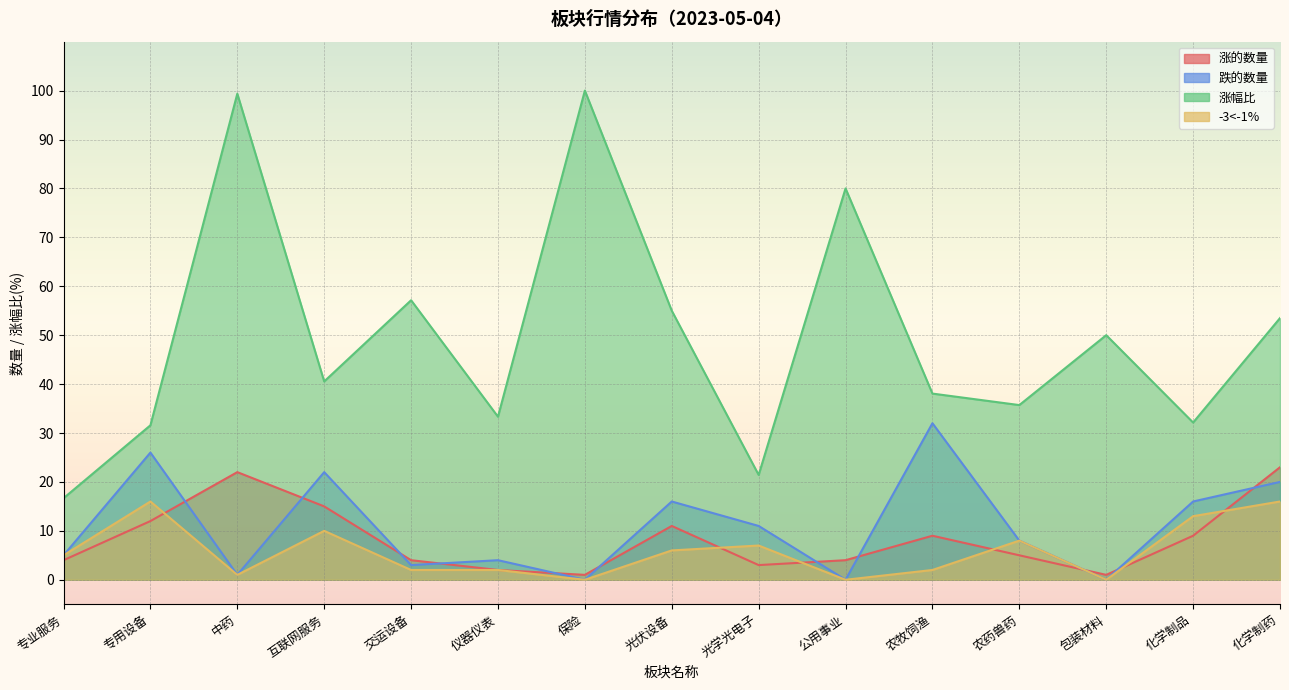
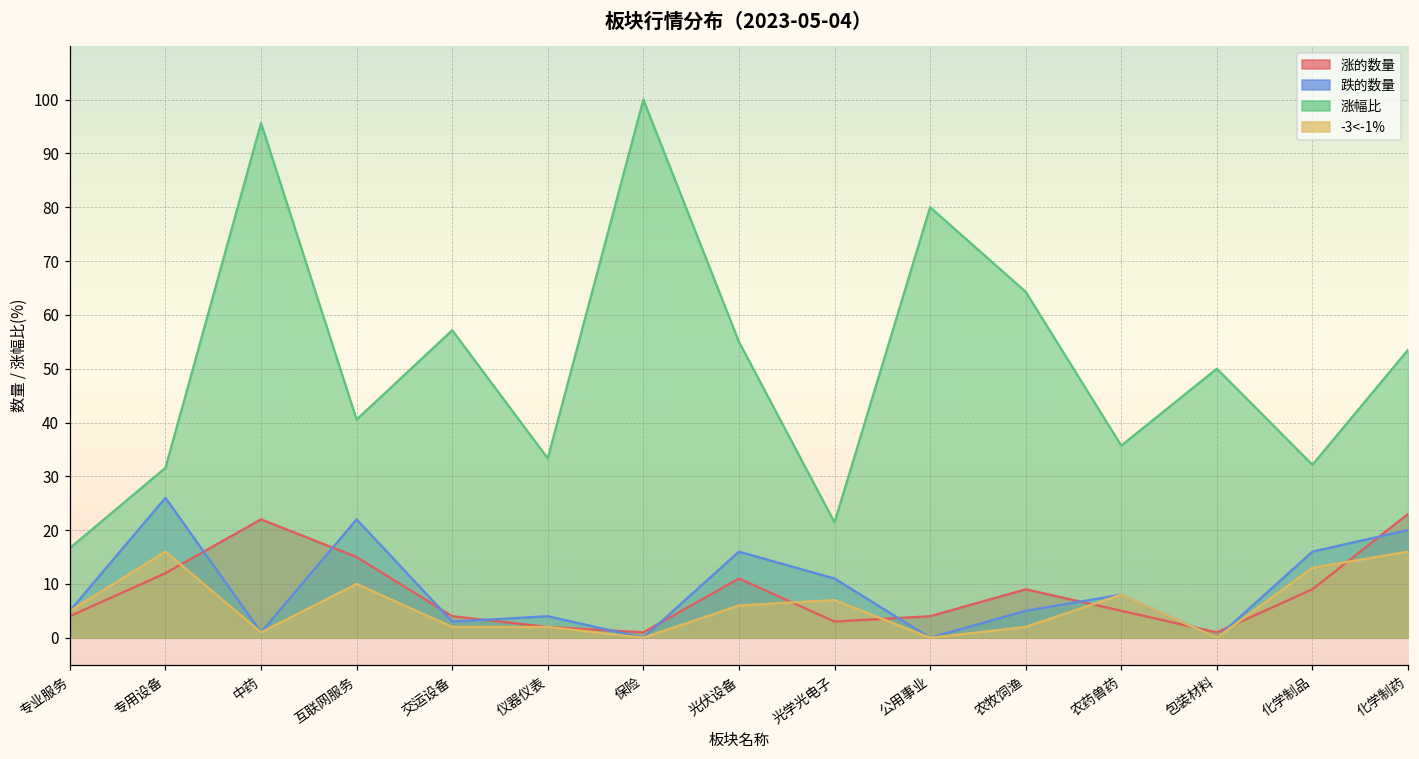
  {
    "涨的数量": {
      "专业服务": 4,
      "专用设备": 12,
      "中药": 22,
      "互联网服务": 15,
      "交运设备": 4,
      "保险": 1,
      "光伏设备": 11,
      "光学光电子": 3,
      "公用事业": 4,
      "农牧饲渔": 9,
      "农药兽药": 5,
      "包装材料": 1,
      "化学制品": 9,
      "化学制药": 23
    },
    "跌的数量": {
      "专用设备": 26,
      "互联网服务": 22,
      "交运设备": 3,
      "仪器仪表": 4,
      "光伏设备": 16,
      "光学光电子": 11,
-     "农牧饲渔": 32,
+     "农牧饲渔": 5,
      "化学制品": 16,
      "化学制药": 20
    },
    "涨幅比": {
      "专业服务": 17,
      "专用设备": 32,
-     "中药": 99,
+     "中药": 96,
      "互联网服务": 41,
      "交运设备": 57,
      "仪器仪表": 33,
      "保险": 100,
      "光伏设备": 55,
      "光学光电子": 21,
      "公用事业": 80,
-     "农牧饲渔": 38,
+     "农牧饲渔": 64,
      "农药兽药": 36,
      "包装材料": 50,
      "化学制品": 32,
      "化学制药": 53
    },
    "-3<-1%": {
      "专用设备": 16,
      "互联网服务": 10,
      "交运设备": 2,
      "光伏设备": 6,
      "光学光电子": 7,
      "农牧饲渔": 2,
      "化学制品": 13,
      "化学制药": 16
    }
  }
